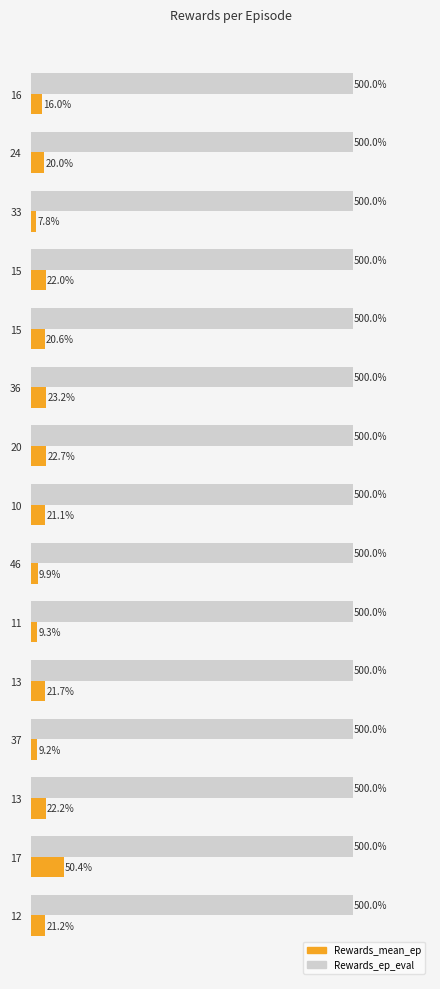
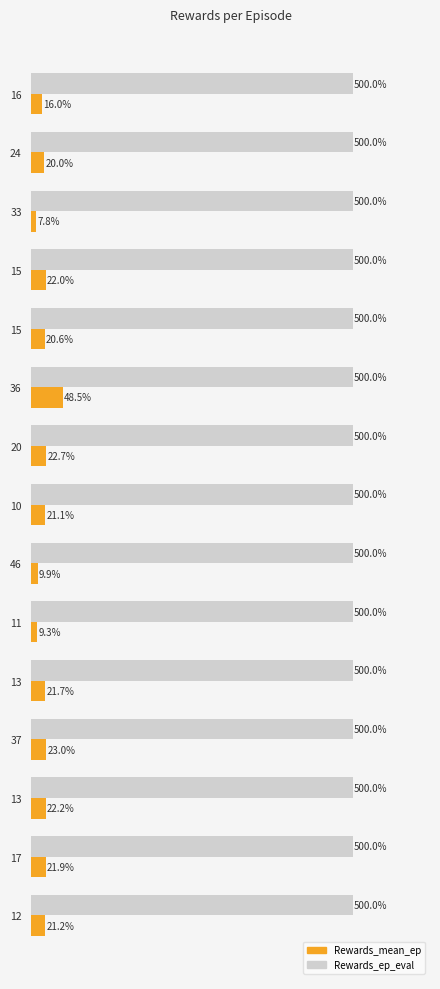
  {
    "Rewards_mean_ep": {
      "16": "16.0%",
      "24": "20.0%",
      "33": "7.8%",
-     "36": "23.2%",
+     "36": "48.5%",
      "20": "22.7%",
      "10": "21.1%",
      "46": "9.9%",
      "11": "9.3%",
-     "37": "9.2%",
-     "17": "50.4%",
+     "37": "23.0%",
+     "17": "21.9%",
      "12": "21.2%"
    },
    "Rewards_ep_eval": {
      "16": "500.0%",
      "24": "500.0%",
      "33": "500.0%",
      "36": "500.0%",
      "20": "500.0%",
      "10": "500.0%",
      "46": "500.0%",
      "11": "500.0%",
      "37": "500.0%",
      "17": "500.0%",
      "12": "500.0%"
    }
  }
